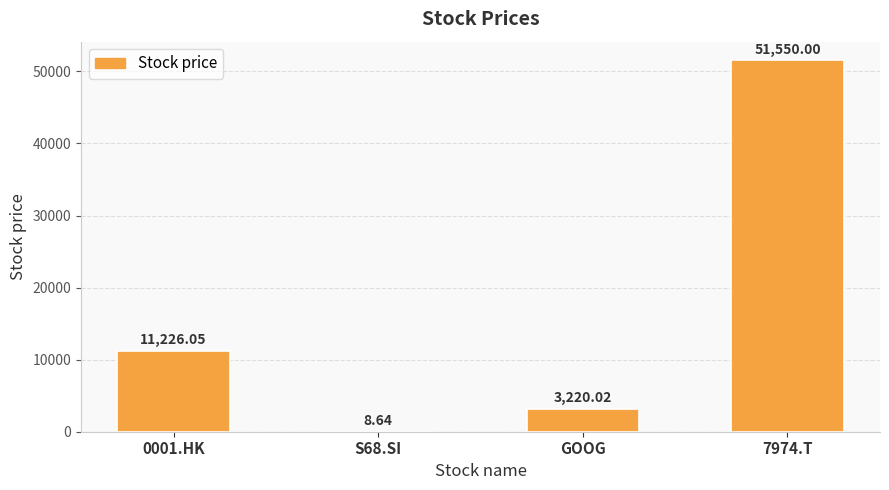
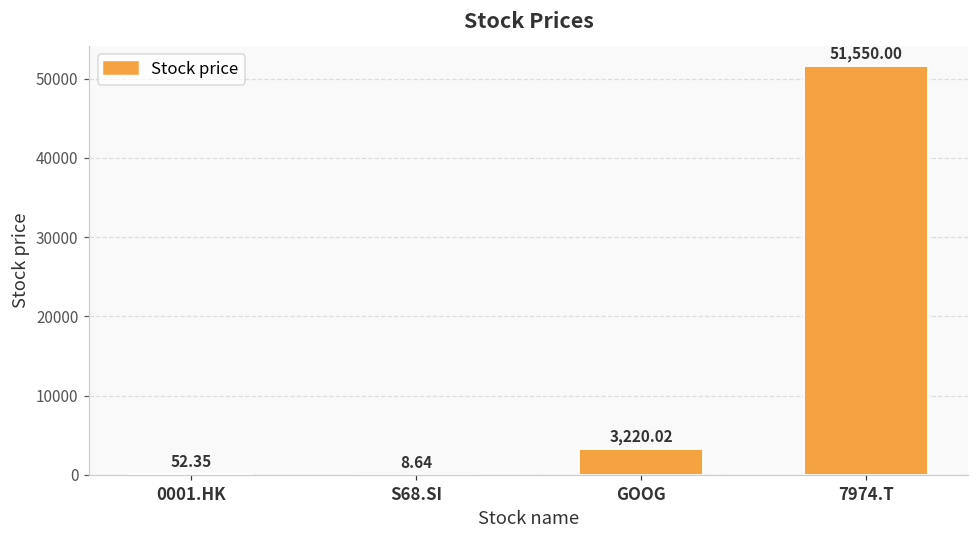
  {
-   "0001.HK": "11,226.05",
+   "0001.HK": "52.35",
    "S68.SI": "8.64",
    "GOOG": "3,220.02",
    "7974.T": "51,550.00"
  }
